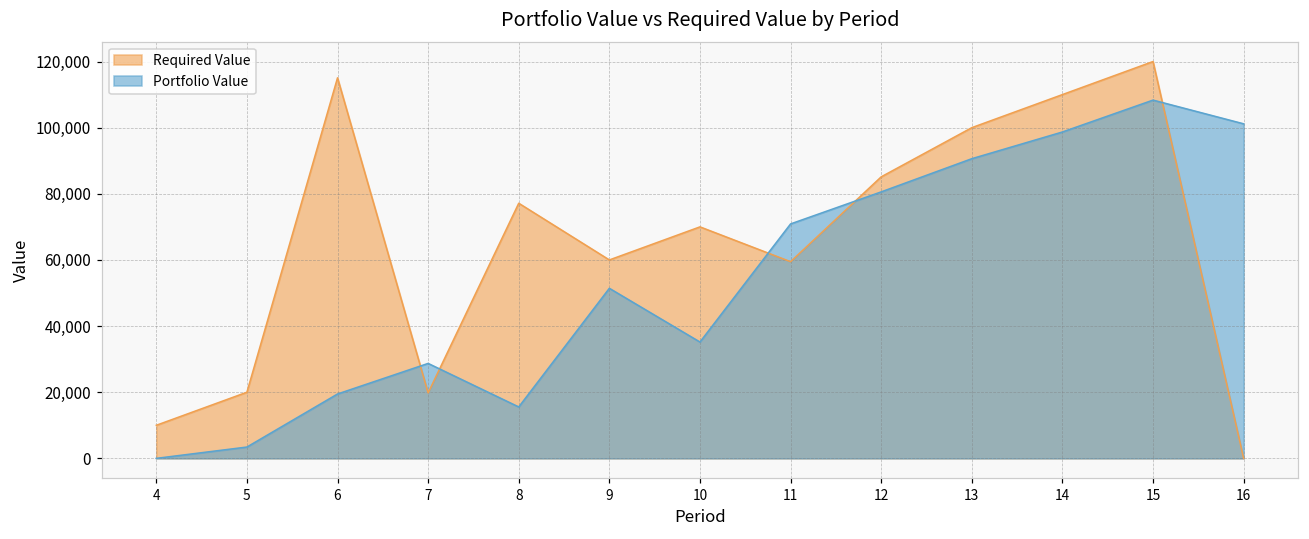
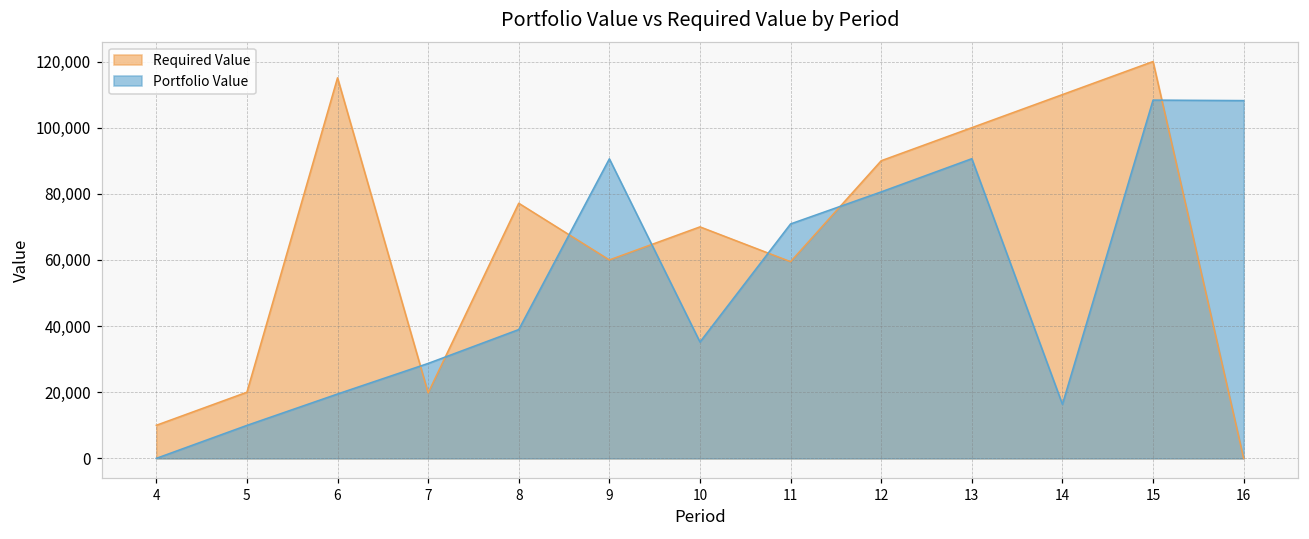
  {
    "Required Value": {
      "4": "10,000",
      "5": "20,000",
      "6": "115,000",
      "7": "20,000",
      "8": "77,000",
      "9": "60,000",
      "10": "70,000",
      "11": "59,000",
-     "12": "85,000",
+     "12": "90,000",
      "13": "100,000",
      "14": "110,000",
      "15": "120,000",
      "16": "0"
    },
    "Portfolio Value": {
      "4": "0",
-     "5": "3,000",
+     "5": "10,000",
      "6": "19,000",
      "7": "29,000",
-     "8": "16,000",
-     "9": "51,000",
+     "8": "39,000",
+     "9": "91,000",
      "10": "35,000",
      "11": "71,000",
      "12": "81,000",
      "13": "91,000",
-     "14": "99,000",
+     "14": "16,000",
      "15": "108,000",
-     "16": "101,000"
+     "16": "108,000"
    }
  }
